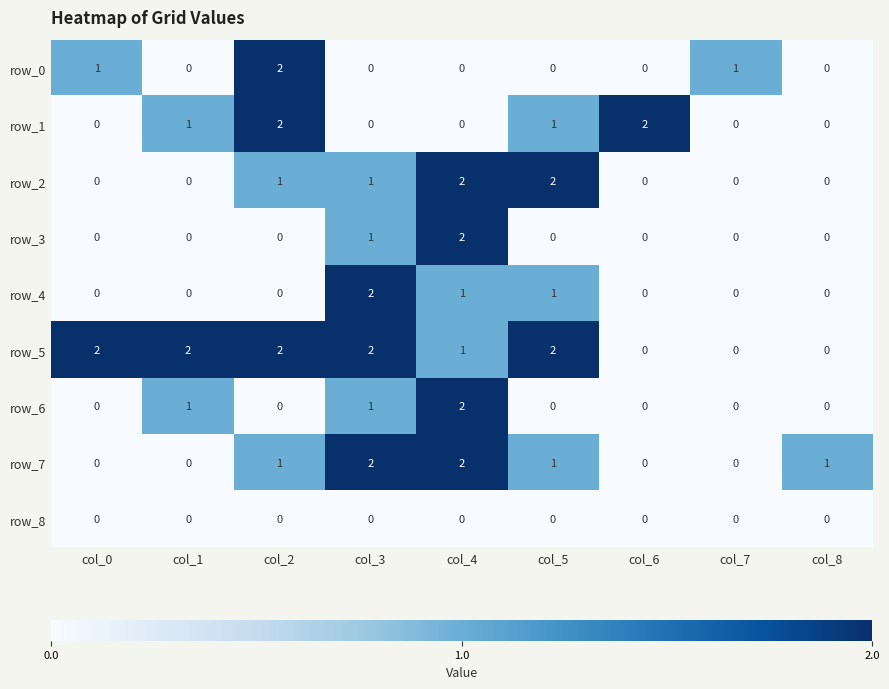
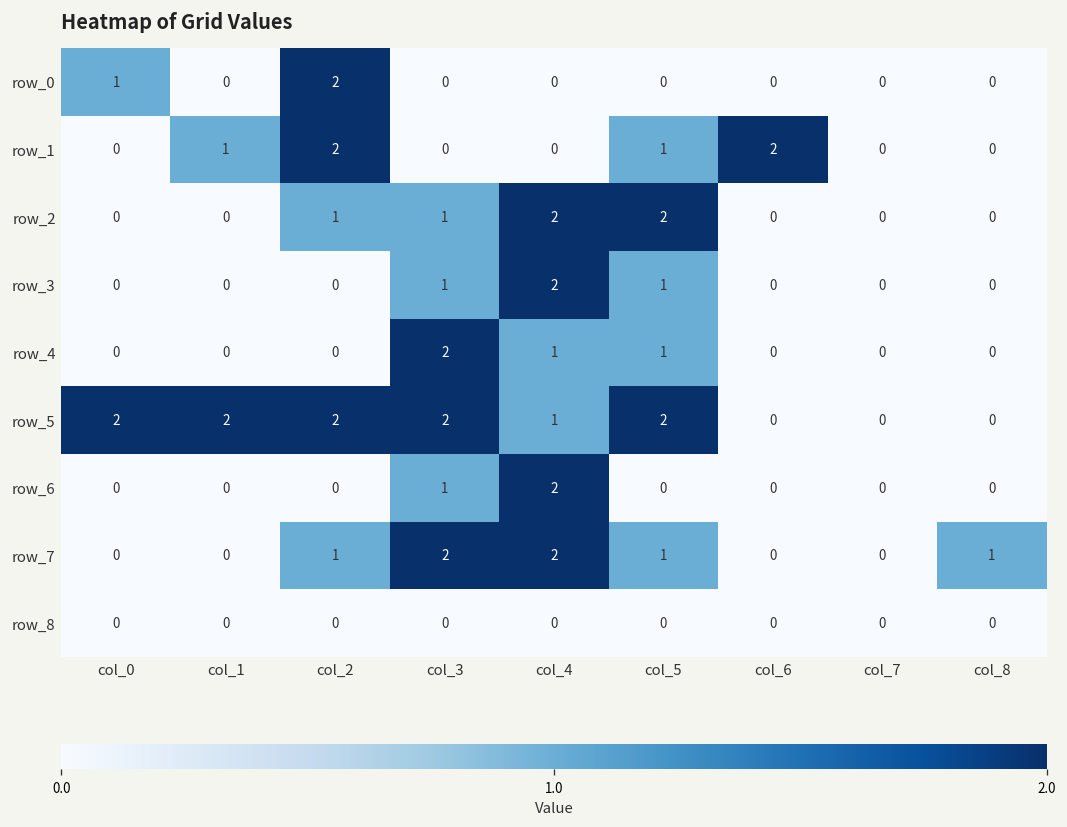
  {
    "row_0": {
      "col_0": 1,
      "col_1": 0,
      "col_2": 2,
      "col_3": 0,
      "col_4": 0,
      "col_5": 0,
      "col_6": 0,
-     "col_7": 1,
+     "col_7": 0,
      "col_8": 0
    },
    "row_1": {
      "col_0": 0,
      "col_1": 1,
      "col_2": 2,
      "col_3": 0,
      "col_4": 0,
      "col_5": 1,
      "col_6": 2,
      "col_7": 0,
      "col_8": 0
    },
    "row_2": {
      "col_0": 0,
      "col_1": 0,
      "col_2": 1,
      "col_3": 1,
      "col_4": 2,
      "col_5": 2,
      "col_6": 0,
      "col_7": 0,
      "col_8": 0
    },
    "row_3": {
      "col_0": 0,
      "col_1": 0,
      "col_2": 0,
      "col_3": 1,
      "col_4": 2,
-     "col_5": 0,
+     "col_5": 1,
      "col_6": 0,
      "col_7": 0,
      "col_8": 0
    },
    "row_4": {
      "col_0": 0,
      "col_1": 0,
      "col_2": 0,
      "col_3": 2,
      "col_4": 1,
      "col_5": 1,
      "col_6": 0,
      "col_7": 0,
      "col_8": 0
    },
    "row_5": {
      "col_0": 2,
      "col_1": 2,
      "col_2": 2,
      "col_3": 2,
      "col_4": 1,
      "col_5": 2,
      "col_6": 0,
      "col_7": 0,
      "col_8": 0
    },
    "row_6": {
      "col_0": 0,
-     "col_1": 1,
+     "col_1": 0,
      "col_2": 0,
      "col_3": 1,
      "col_4": 2,
      "col_5": 0,
      "col_6": 0,
      "col_7": 0,
      "col_8": 0
    },
    "row_7": {
      "col_0": 0,
      "col_1": 0,
      "col_2": 1,
      "col_3": 2,
      "col_4": 2,
      "col_5": 1,
      "col_6": 0,
      "col_7": 0,
      "col_8": 1
    },
    "row_8": {
      "col_0": 0,
      "col_1": 0,
      "col_2": 0,
      "col_3": 0,
      "col_4": 0,
      "col_5": 0,
      "col_6": 0,
      "col_7": 0,
      "col_8": 0
    }
  }
